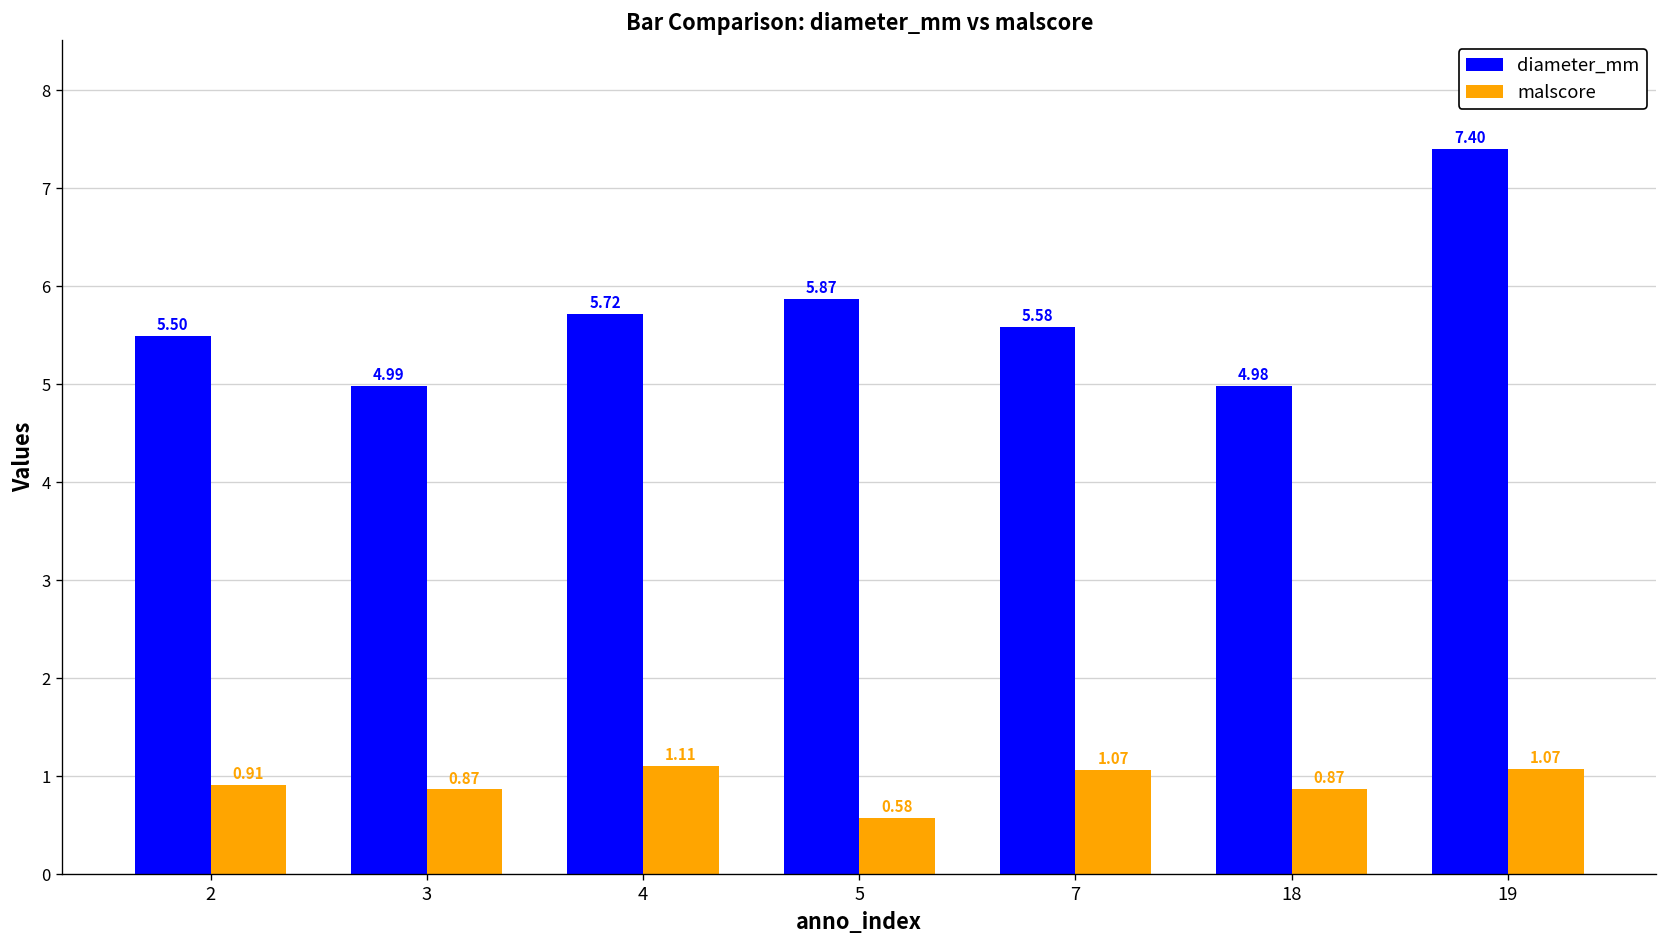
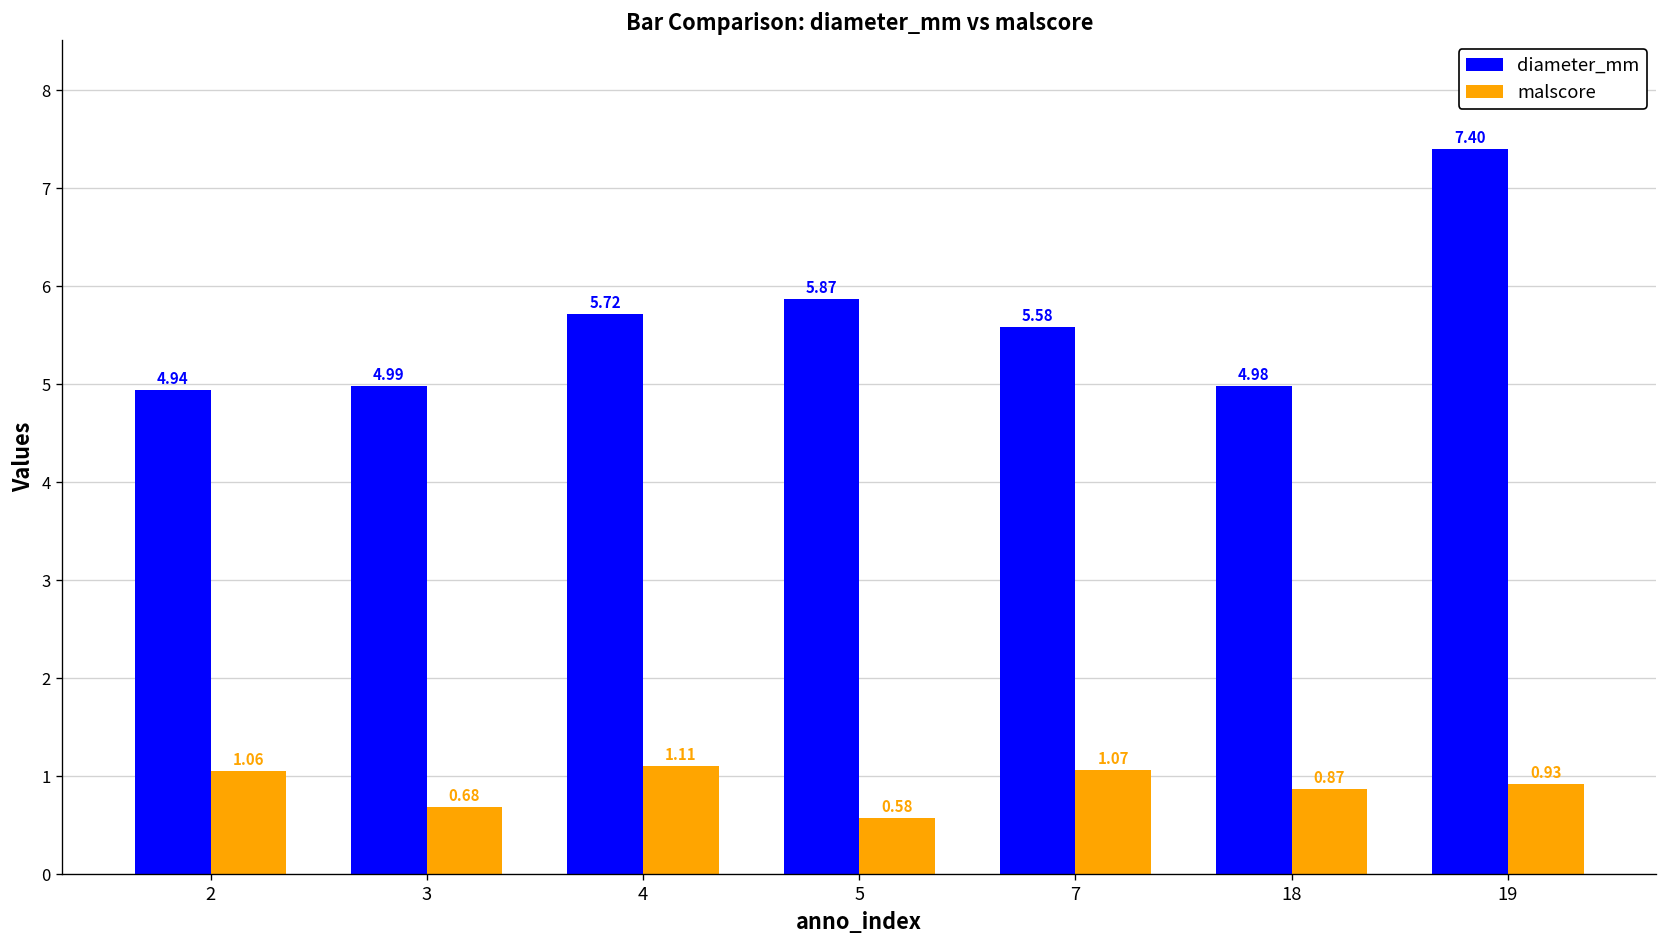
  {
    "diameter_mm": {
-     "2": 5.50,
+     "2": 4.94,
      "3": 4.99,
      "4": 5.72,
      "5": 5.87,
      "7": 5.58,
      "18": 4.98,
      "19": 7.40
    },
    "malscore": {
-     "2": 0.91,
-     "3": 0.87,
+     "2": 1.06,
+     "3": 0.68,
      "4": 1.11,
      "5": 0.58,
      "7": 1.07,
      "18": 0.87,
-     "19": 1.07
+     "19": 0.93
    }
  }
